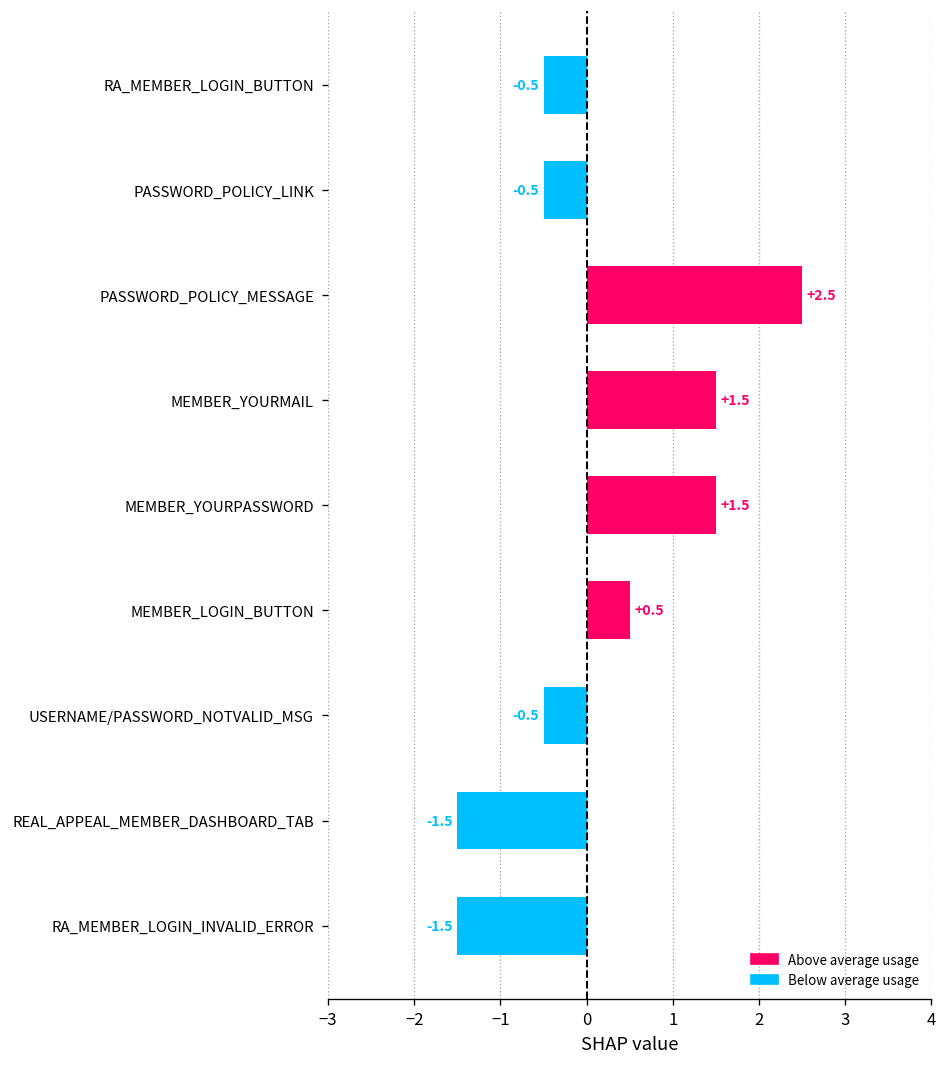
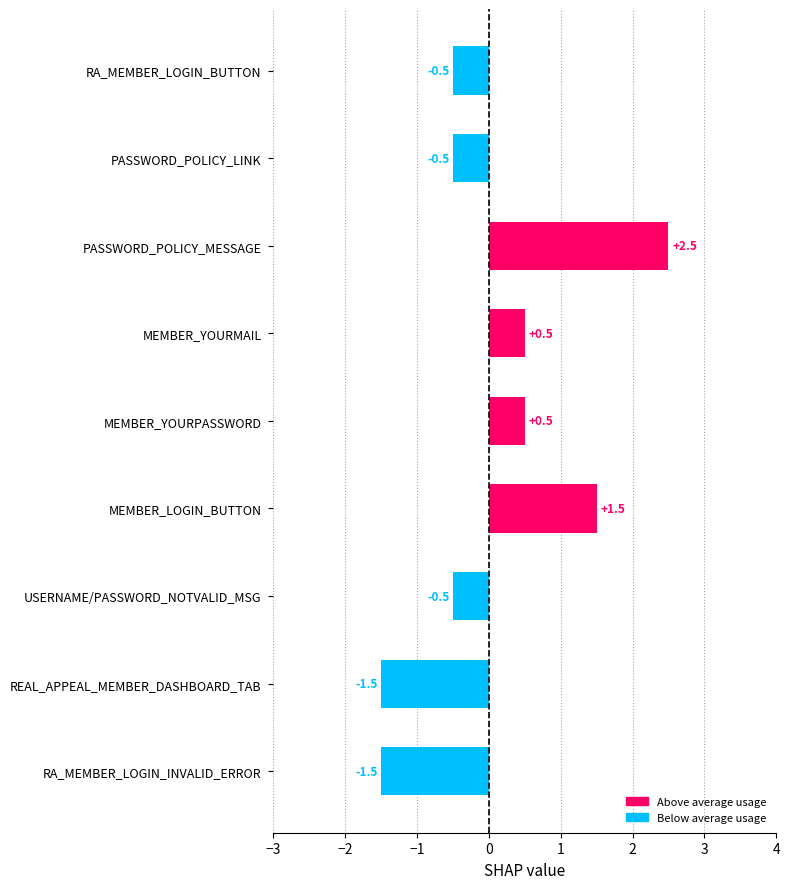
  {
    "RA_MEMBER_LOGIN_BUTTON": "-0.5",
    "PASSWORD_POLICY_LINK": "-0.5",
    "PASSWORD_POLICY_MESSAGE": "+2.5",
-   "MEMBER_YOURMAIL": "+1.5",
-   "MEMBER_YOURPASSWORD": "+1.5",
-   "MEMBER_LOGIN_BUTTON": "+0.5",
+   "MEMBER_YOURMAIL": "+0.5",
+   "MEMBER_YOURPASSWORD": "+0.5",
+   "MEMBER_LOGIN_BUTTON": "+1.5",
    "USERNAME/PASSWORD_NOTVALID_MSG": "-0.5",
    "REAL_APPEAL_MEMBER_DASHBOARD_TAB": "-1.5",
    "RA_MEMBER_LOGIN_INVALID_ERROR": "-1.5"
  }
